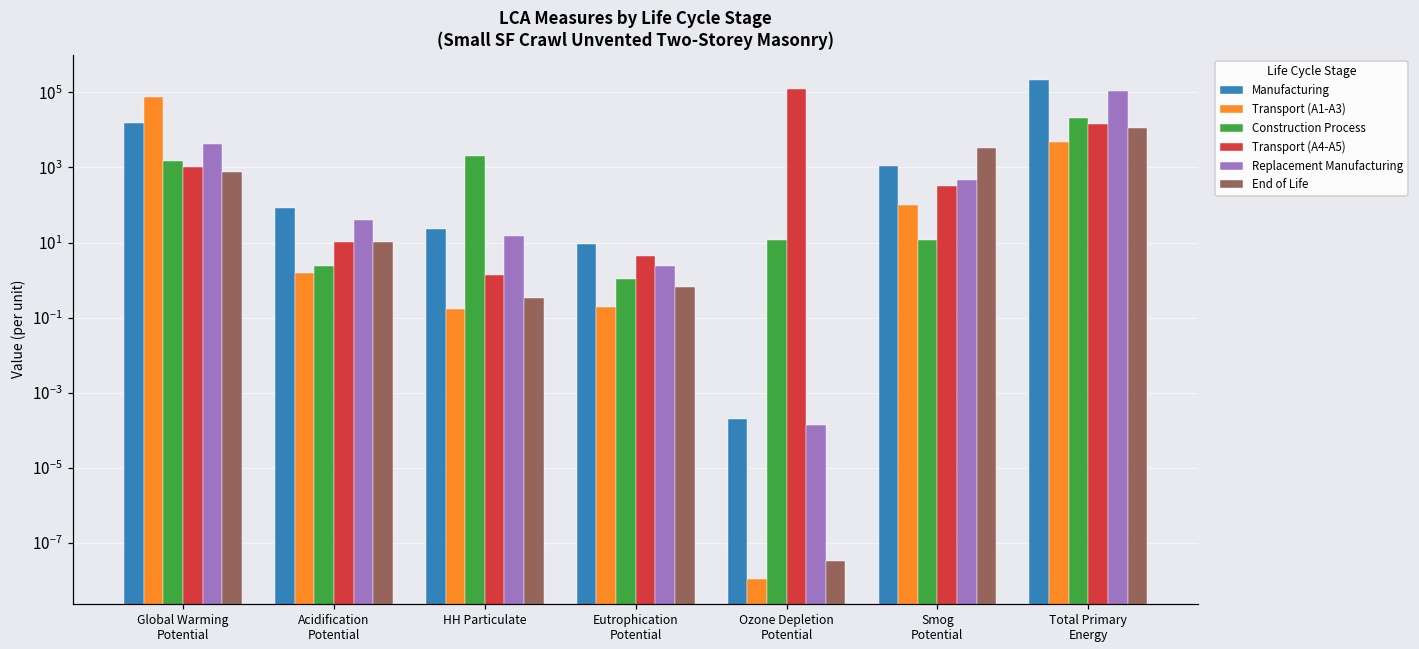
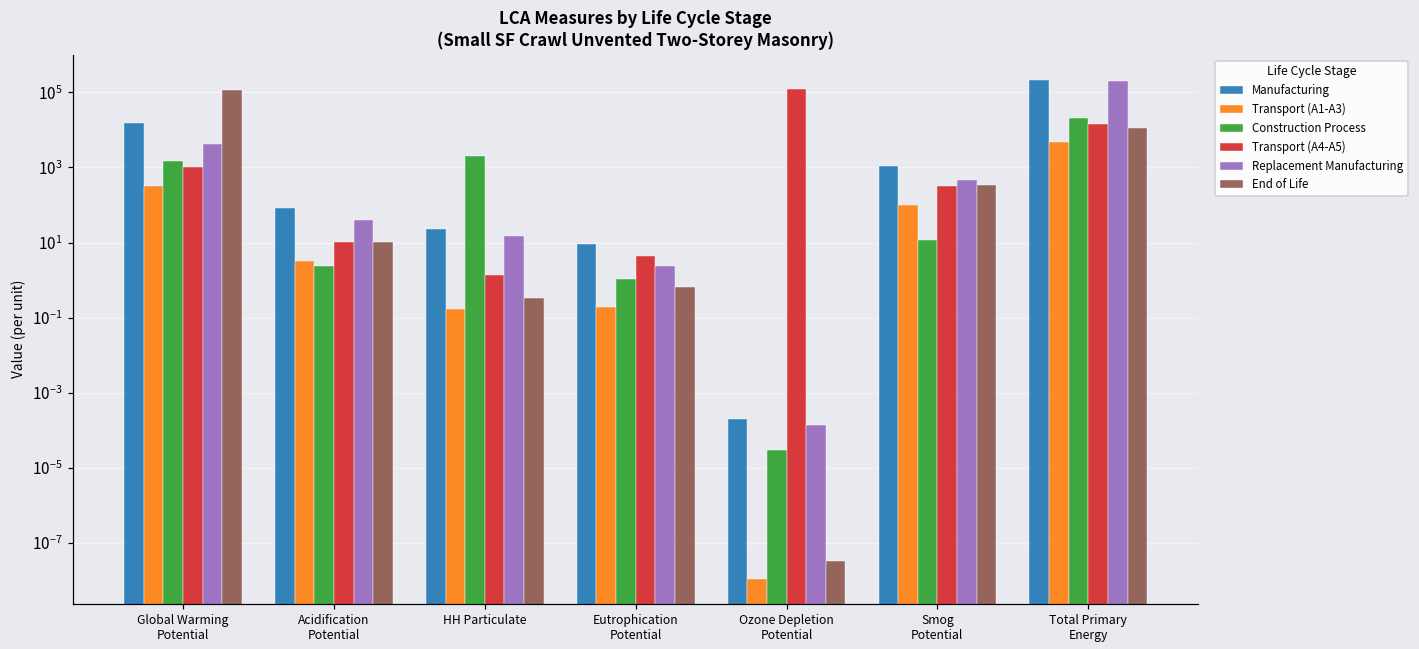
  {
    "Manufacturing": {
      "Global Warming Potential": 10000,
      "Acidification Potential": 90,
      "HH Particulate": 20,
      "Eutrophication Potential": 9,
      "Ozone Depletion Potential": 0.0002,
      "Smog Potential": 1100,
      "Total Primary Energy": 200000
    },
    "Transport (A1-A3)": {
-     "Global Warming Potential": 70000,
-     "Acidification Potential": 2,
+     "Global Warming Potential": 300,
+     "Acidification Potential": 3,
      "HH Particulate": 0.2,
      "Eutrophication Potential": 0.2,
      "Ozone Depletion Potential": 0.000000011,
      "Smog Potential": 100,
      "Total Primary Energy": 5000
    },
    "Construction Process": {
      "Global Warming Potential": 1500,
      "Acidification Potential": 2,
      "HH Particulate": 2000,
      "Eutrophication Potential": 1,
-     "Ozone Depletion Potential": 12,
+     "Ozone Depletion Potential": 0,
      "Smog Potential": 12,
      "Total Primary Energy": 20000
    },
    "Transport (A4-A5)": {
      "Global Warming Potential": 1000,
      "Acidification Potential": 10,
      "HH Particulate": 1.3,
      "Eutrophication Potential": 4,
      "Ozone Depletion Potential": 120000,
      "Smog Potential": 300,
      "Total Primary Energy": 15000
    },
    "Replacement Manufacturing": {
      "Global Warming Potential": 4000,
      "Acidification Potential": 40,
      "HH Particulate": 20,
      "Eutrophication Potential": 2,
      "Ozone Depletion Potential": 0.00014,
      "Smog Potential": 500,
-     "Total Primary Energy": 110000
+     "Total Primary Energy": 200000
    },
    "End of Life": {
-     "Global Warming Potential": 700,
+     "Global Warming Potential": 120000,
      "Acidification Potential": 11,
      "HH Particulate": 0.3,
      "Eutrophication Potential": 0.7,
      "Ozone Depletion Potential": 0.00000003,
-     "Smog Potential": 3000,
+     "Smog Potential": 300,
      "Total Primary Energy": 11000
    }
  }
